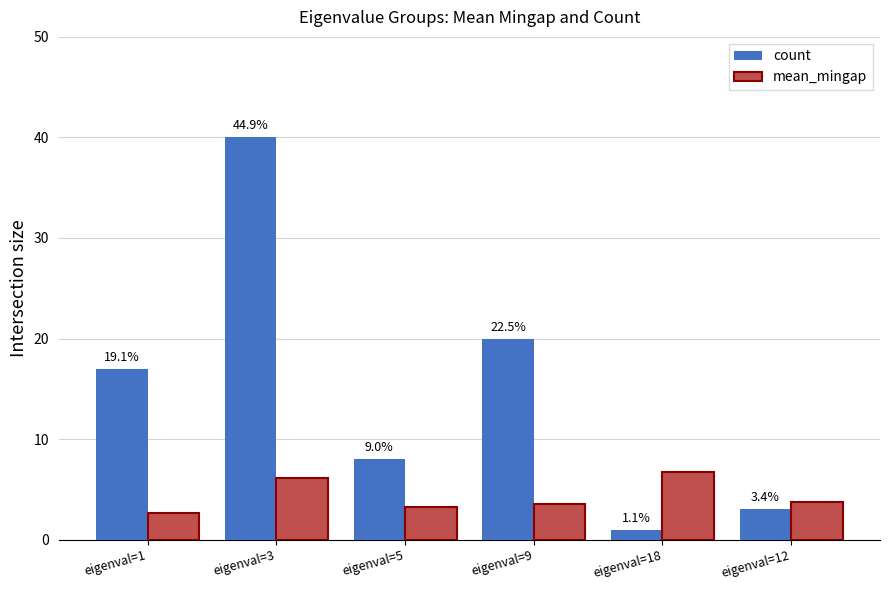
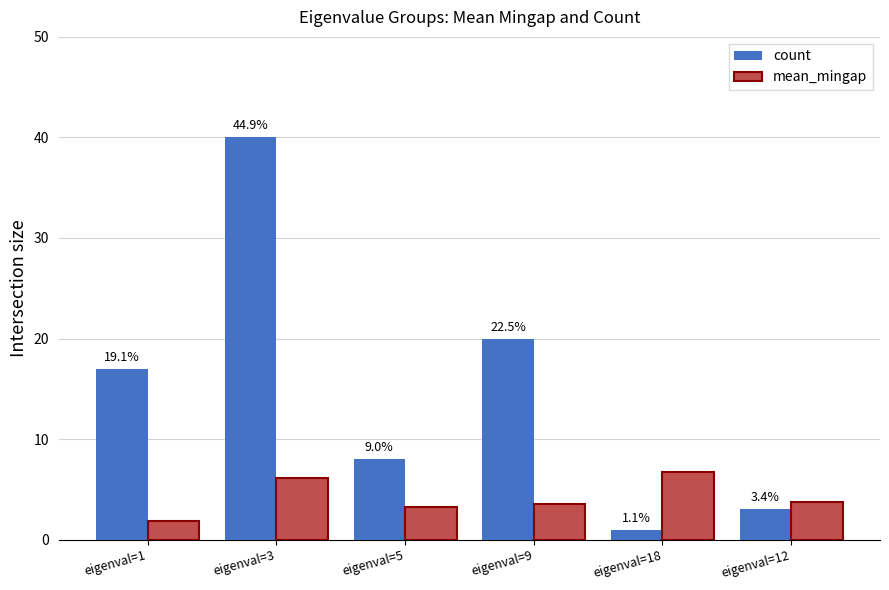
  {
    "mean_mingap": {
-     "eigenval=1": 2.6,
+     "eigenval=1": 1.8,
      "eigenval=3": 6.1,
      "eigenval=5": 3.3,
      "eigenval=9": 3.6,
      "eigenval=18": 6.8,
      "eigenval=12": 3.8
    }
  }
